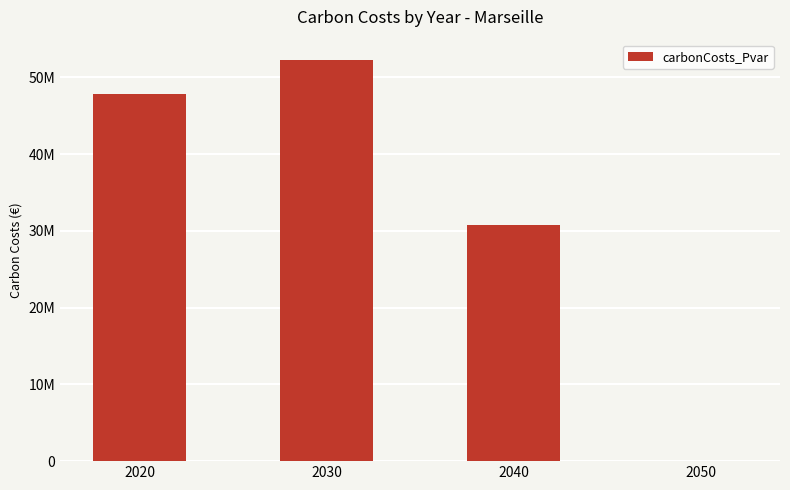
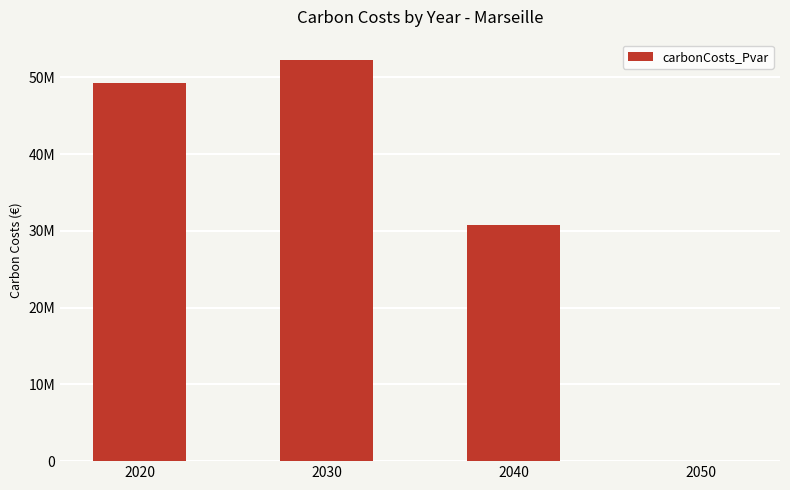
  {
-   "2020": 48000000,
+   "2020": 49000000,
    "2030": 52000000,
    "2040": 31000000
  }
